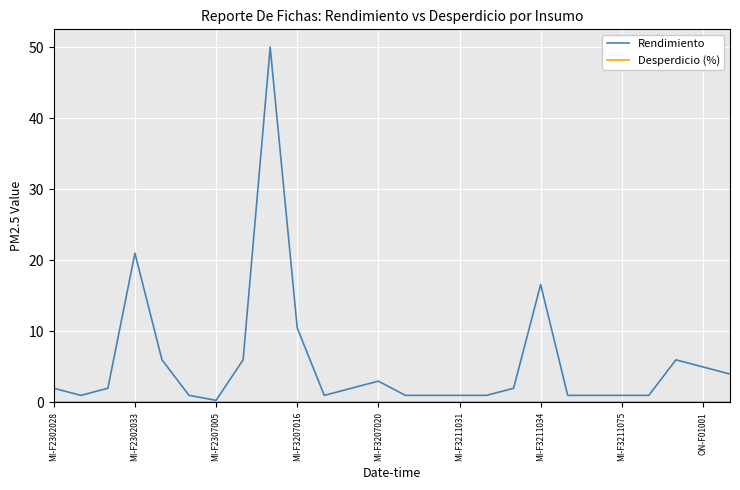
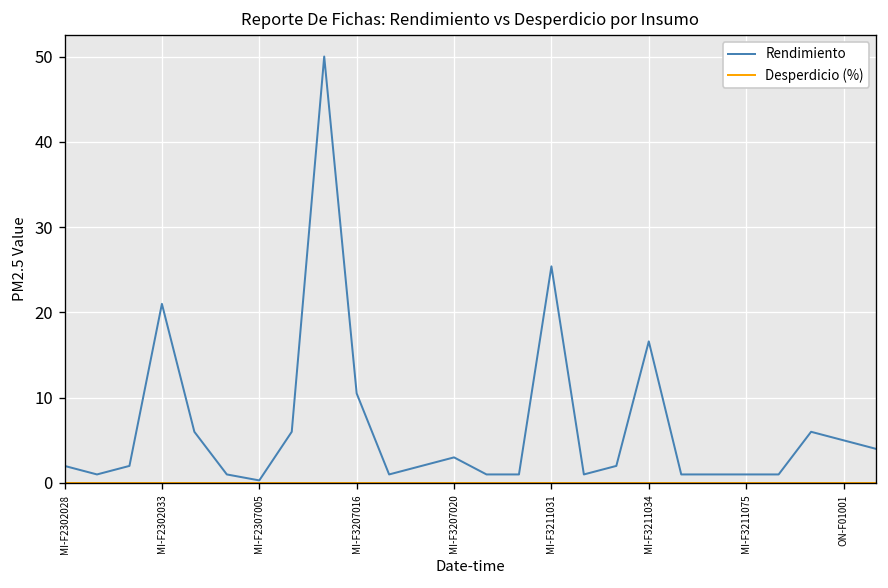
  {
    "Rendimiento": {
      "MI-F2302028": 2,
      "MI-F2302033": 21,
      "MI-F3207016": 11,
      "MI-F3207020": 3,
-     "MI-F3211031": 1,
+     "MI-F3211031": 25,
      "MI-F3211034": 17,
      "MI-F3211075": 1,
      "ON-F01001": 5
    },
    "Desperdicio (%)": {
      "MI-F2302028": 0,
      "MI-F2302033": 0,
      "MI-F3207016": 0,
      "MI-F3207020": 0,
      "MI-F3211031": 0,
      "MI-F3211034": 0,
      "MI-F3211075": 0,
      "ON-F01001": 0
    }
  }
